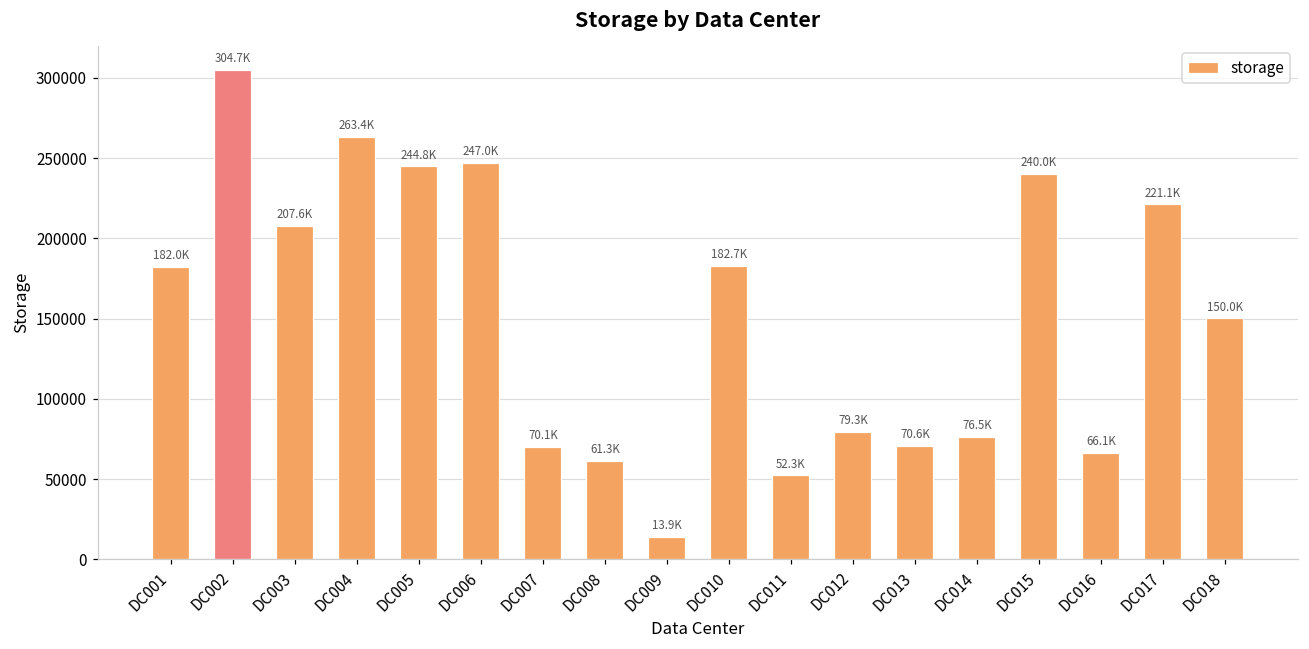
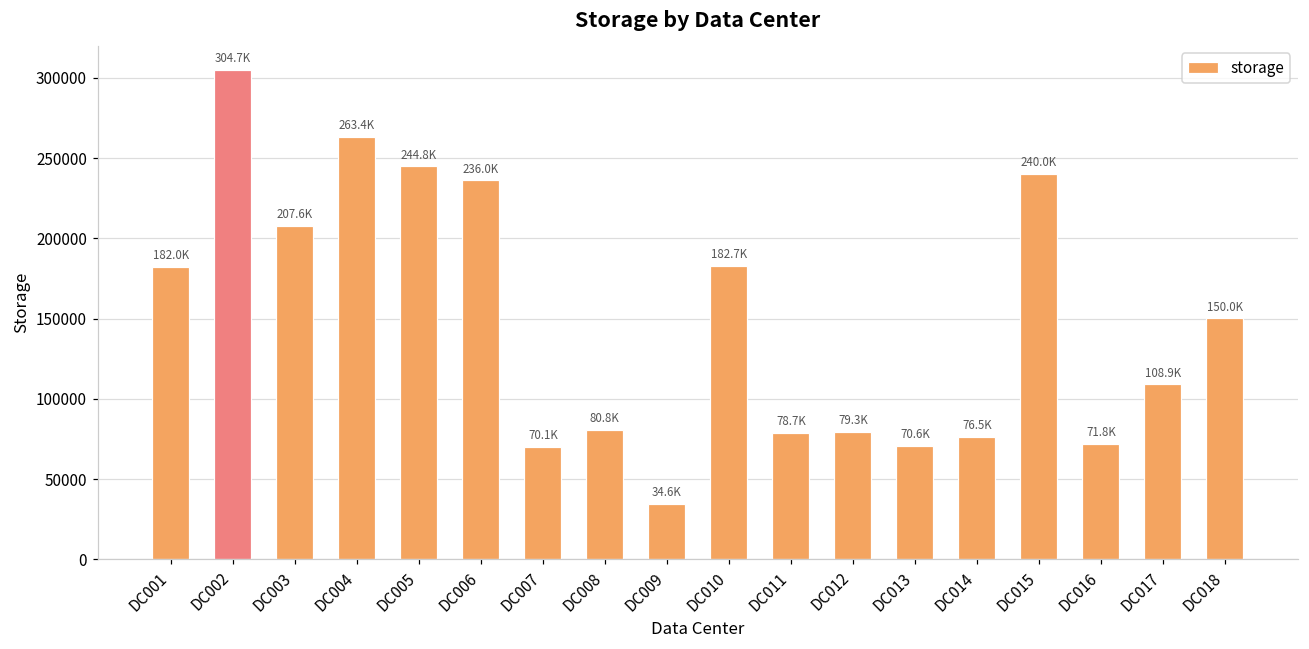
  {
    "DC001": "182.0K",
    "DC002": "304.7K",
    "DC003": "207.6K",
    "DC004": "263.4K",
    "DC005": "244.8K",
-   "DC006": "247.0K",
+   "DC006": "236.0K",
    "DC007": "70.1K",
-   "DC008": "61.3K",
-   "DC009": "13.9K",
+   "DC008": "80.8K",
+   "DC009": "34.6K",
    "DC010": "182.7K",
-   "DC011": "52.3K",
+   "DC011": "78.7K",
    "DC012": "79.3K",
    "DC013": "70.6K",
    "DC014": "76.5K",
    "DC015": "240.0K",
-   "DC016": "66.1K",
-   "DC017": "221.1K",
+   "DC016": "71.8K",
+   "DC017": "108.9K",
    "DC018": "150.0K"
  }
